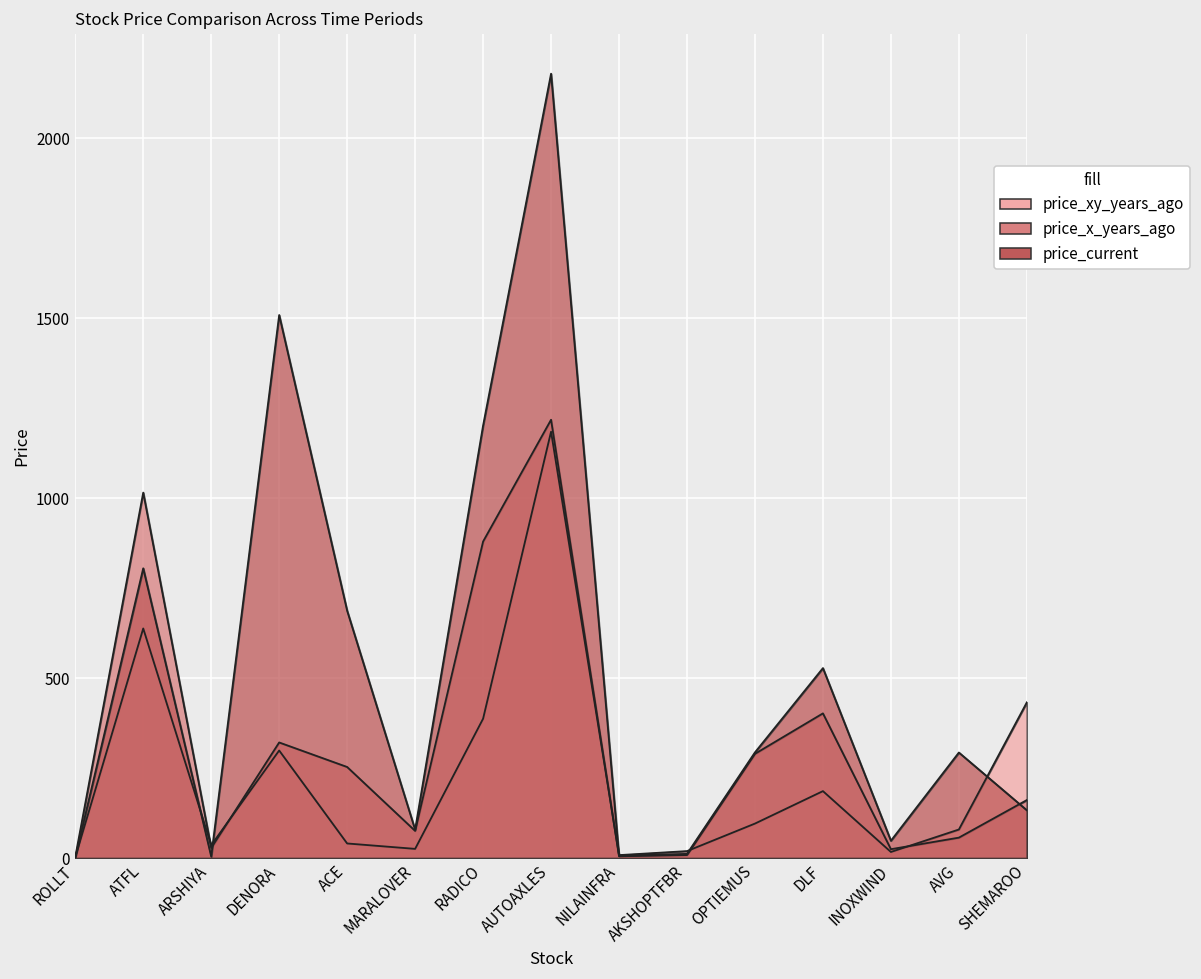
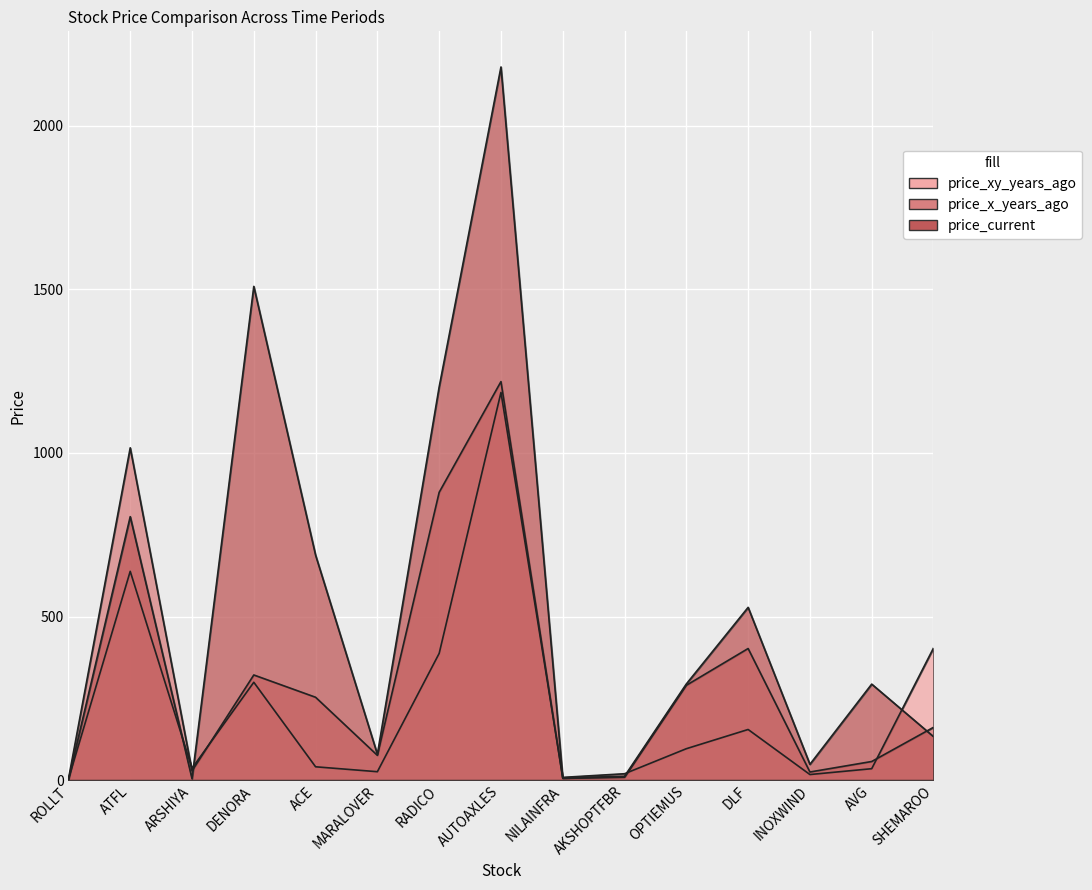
  {
    "price_xy_years_ago": {
      "ATFL": 640,
      "ARSHIYA": 40,
      "DENORA": 300,
      "ACE": 40,
      "MARALOVER": 30,
      "RADICO": 390,
      "AUTOAXLES": 1180,
      "OPTIEMUS": 100,
-     "DLF": 190,
-     "AVG": 80,
-     "SHEMAROO": 430
+     "DLF": 150,
+     "AVG": 30,
+     "SHEMAROO": 400
    }
  }
